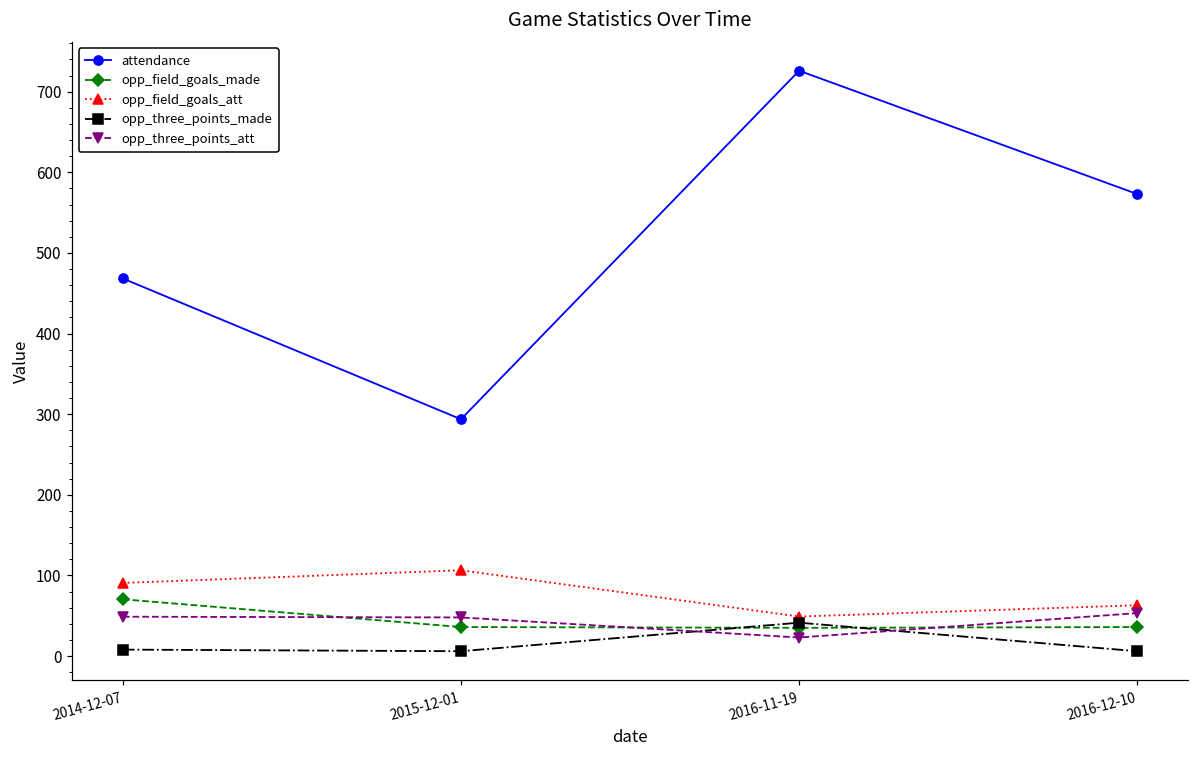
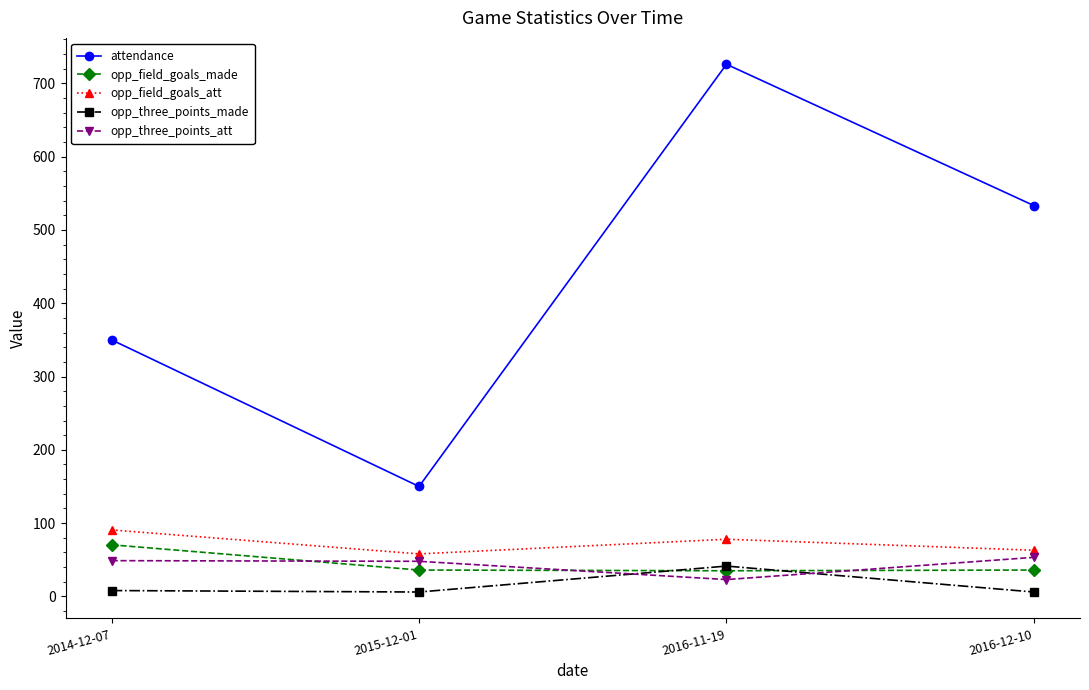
  {
    "attendance": {
-     "2014-12-07": 470,
-     "2015-12-01": 290,
+     "2014-12-07": 350,
+     "2015-12-01": 150,
      "2016-11-19": 730,
-     "2016-12-10": 570
+     "2016-12-10": 530
    },
    "opp_field_goals_made": {
      "2014-12-07": 70,
      "2015-12-01": 40,
      "2016-11-19": 40,
      "2016-12-10": 40
    },
    "opp_field_goals_att": {
      "2014-12-07": 90,
-     "2015-12-01": 110,
-     "2016-11-19": 50,
+     "2015-12-01": 60,
+     "2016-11-19": 80,
      "2016-12-10": 60
    },
    "opp_three_points_made": {
      "2014-12-07": 10,
      "2015-12-01": 10,
      "2016-11-19": 40,
      "2016-12-10": 10
    },
    "opp_three_points_att": {
      "2014-12-07": 50,
      "2015-12-01": 50,
      "2016-11-19": 20,
      "2016-12-10": 50
    }
  }
